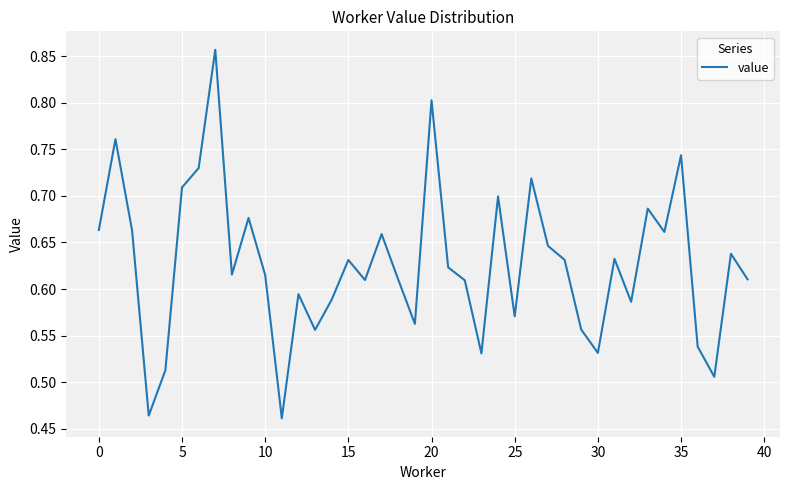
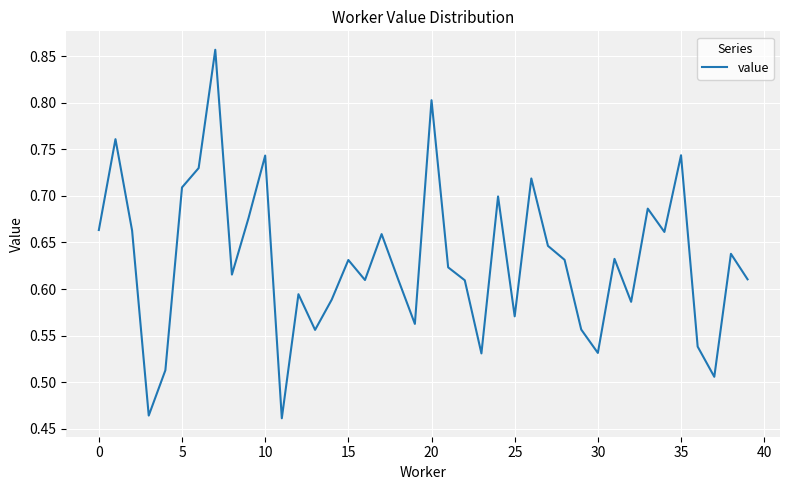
  {
    "0": 0.66,
    "5": 0.71,
-   "10": 0.62,
+   "10": 0.74,
    "15": 0.63,
    "20": 0.80,
    "25": 0.57,
    "30": 0.53,
    "35": 0.74
  }
